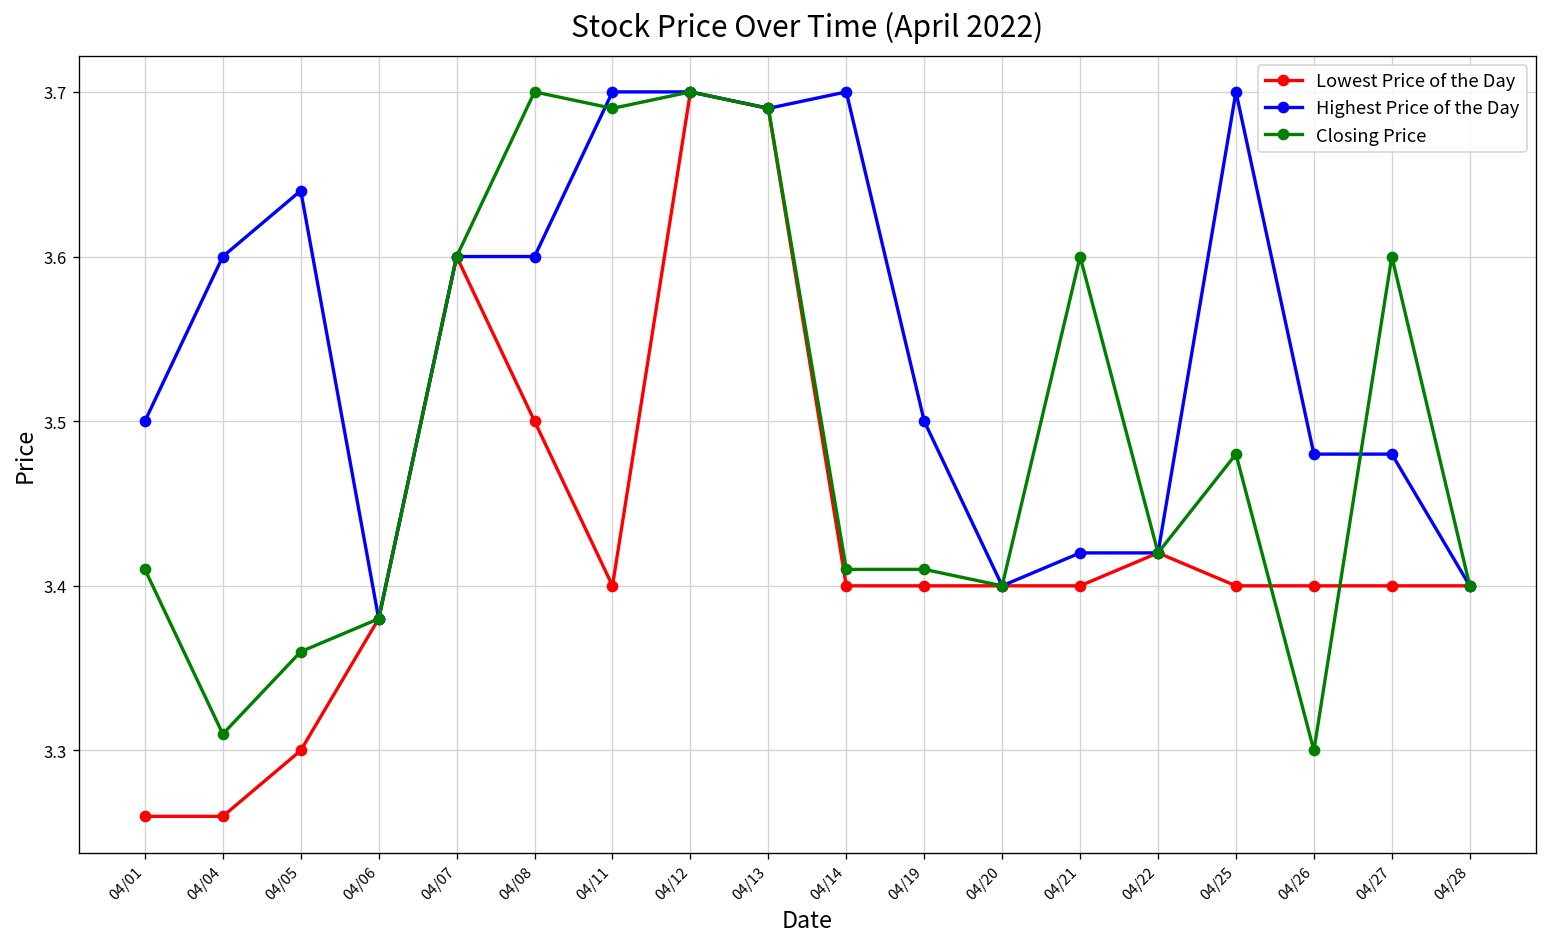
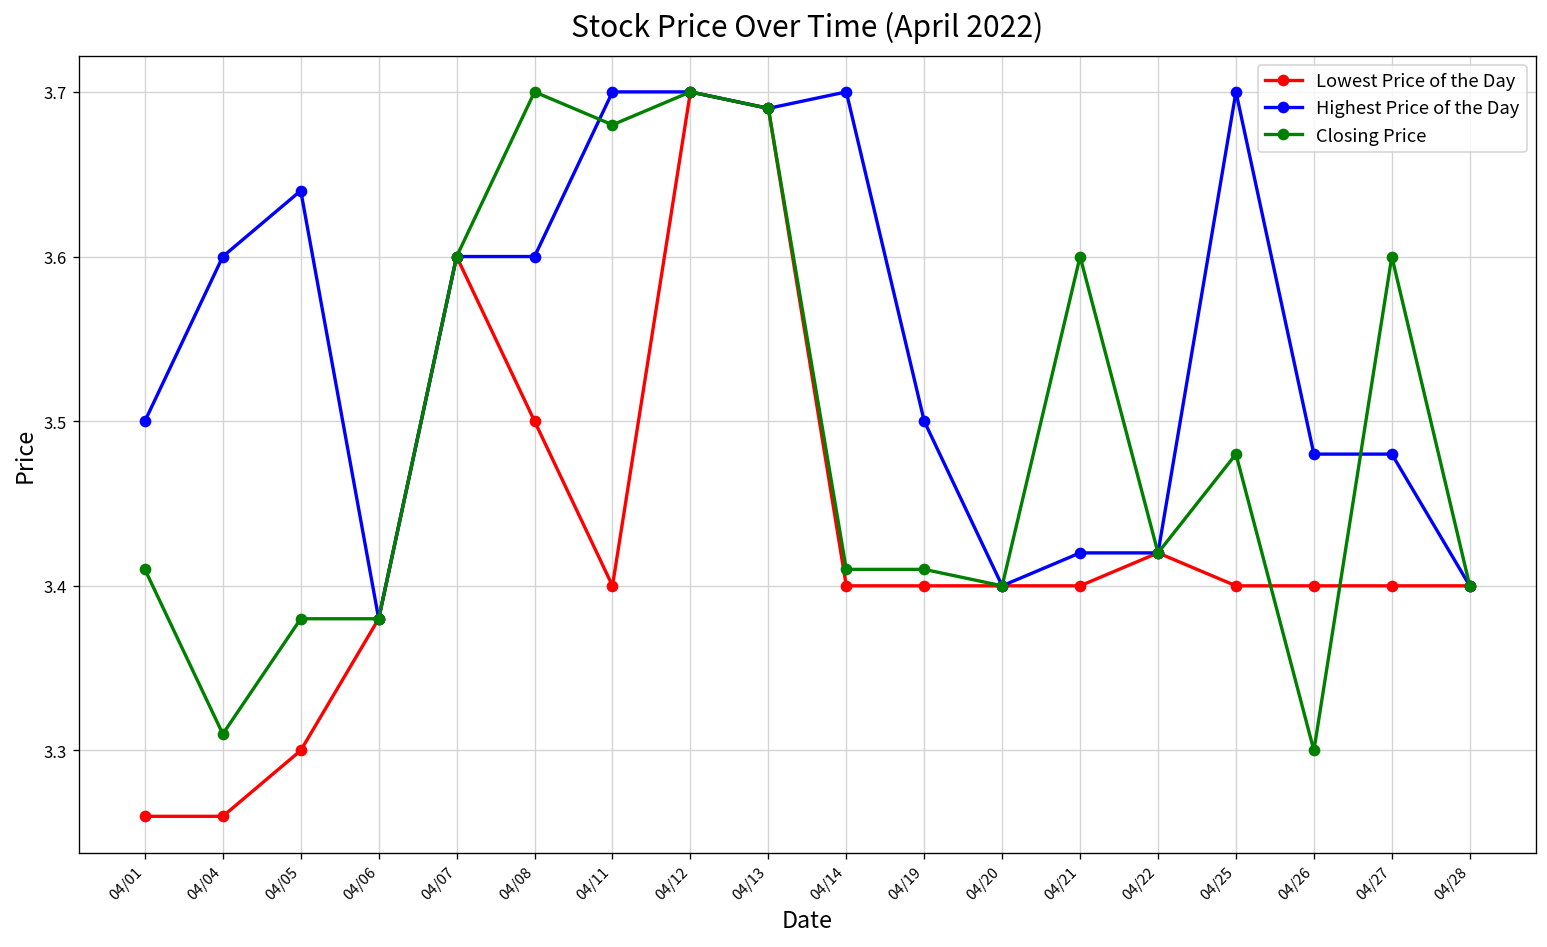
  {
    "Lowest Price of the Day": {
      "04/01": 3.26,
      "04/04": 3.26,
      "04/05": 3.30,
      "04/08": 3.50,
      "04/11": 3.40,
      "04/14": 3.40,
      "04/19": 3.40,
      "04/21": 3.40,
      "04/25": 3.40,
      "04/26": 3.40,
      "04/27": 3.40
    },
    "Highest Price of the Day": {
      "04/01": 3.50,
      "04/04": 3.60,
      "04/05": 3.64,
      "04/08": 3.60,
      "04/11": 3.70,
      "04/14": 3.70,
      "04/19": 3.50,
      "04/21": 3.42,
      "04/25": 3.70,
      "04/26": 3.48,
      "04/27": 3.48
    },
    "Closing Price": {
      "04/01": 3.41,
      "04/04": 3.31,
-     "04/05": 3.36,
+     "04/05": 3.38,
      "04/08": 3.70,
-     "04/11": 3.69,
+     "04/11": 3.68,
      "04/14": 3.41,
      "04/19": 3.41,
      "04/21": 3.60,
      "04/25": 3.48,
      "04/26": 3.30,
      "04/27": 3.60
    }
  }
